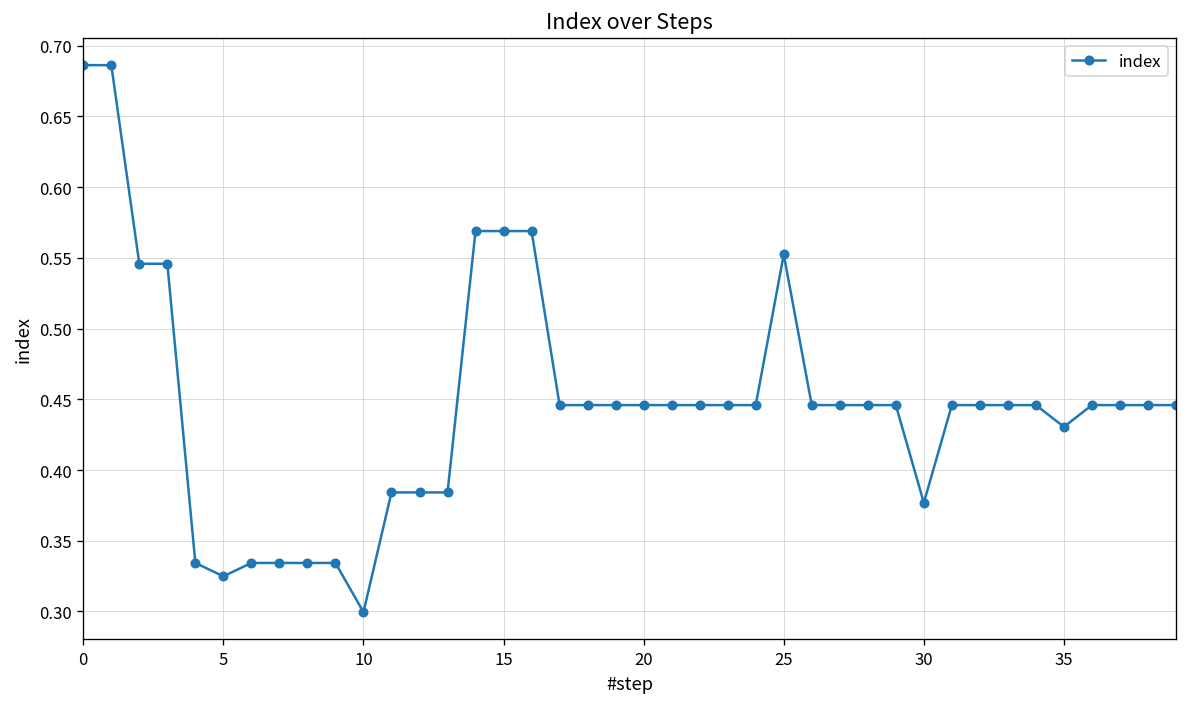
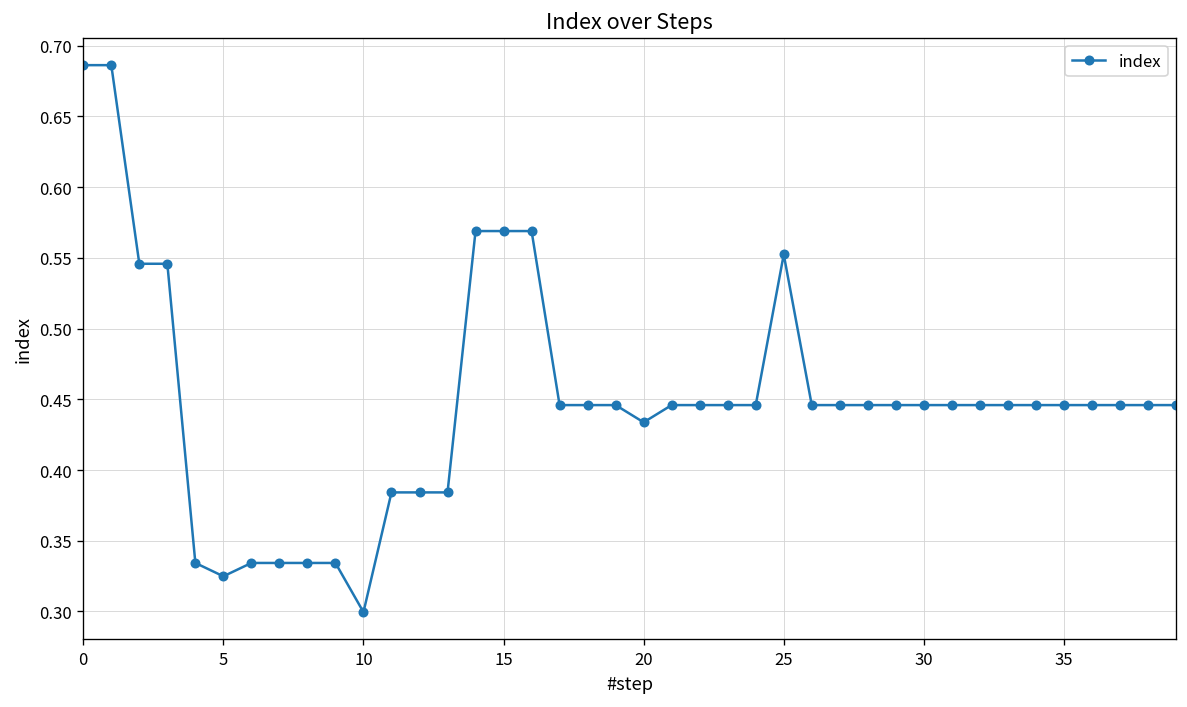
  {
    "0": 0.686,
    "5": 0.325,
    "10": 0.300,
    "15": 0.569,
-   "20": 0.446,
+   "20": 0.434,
    "25": 0.552,
-   "30": 0.377,
-   "35": 0.431
+   "30": 0.446,
+   "35": 0.446
  }
